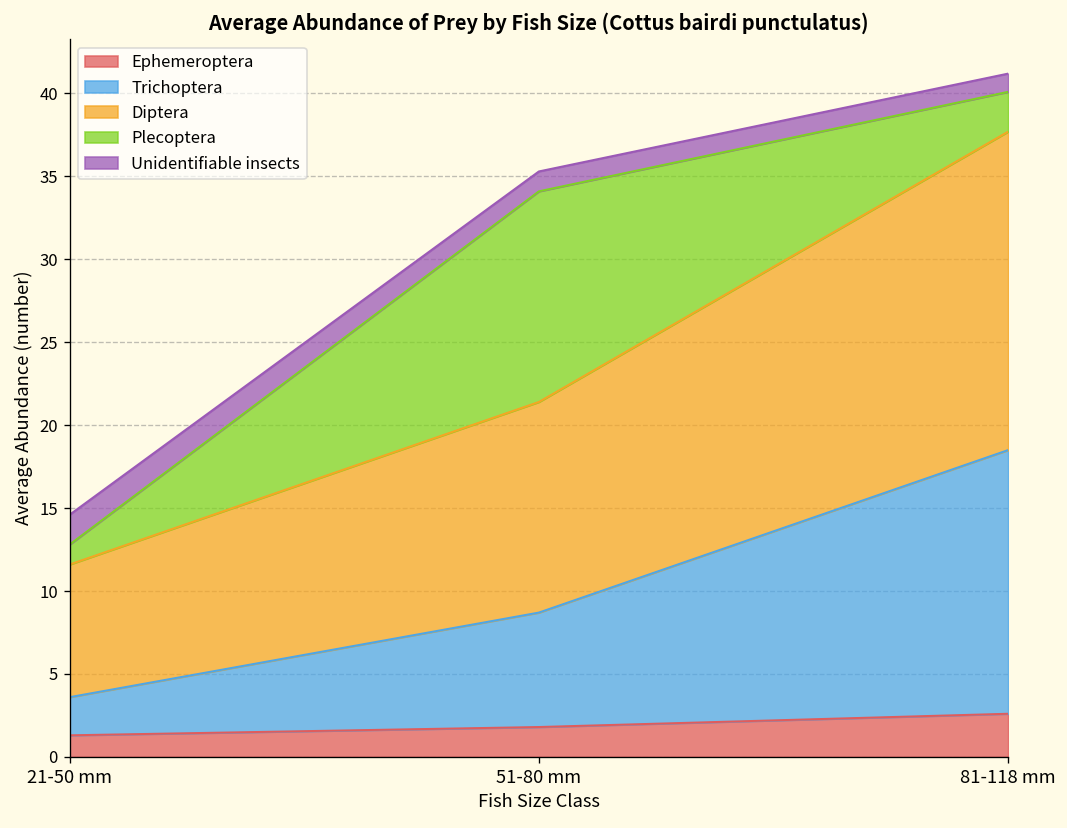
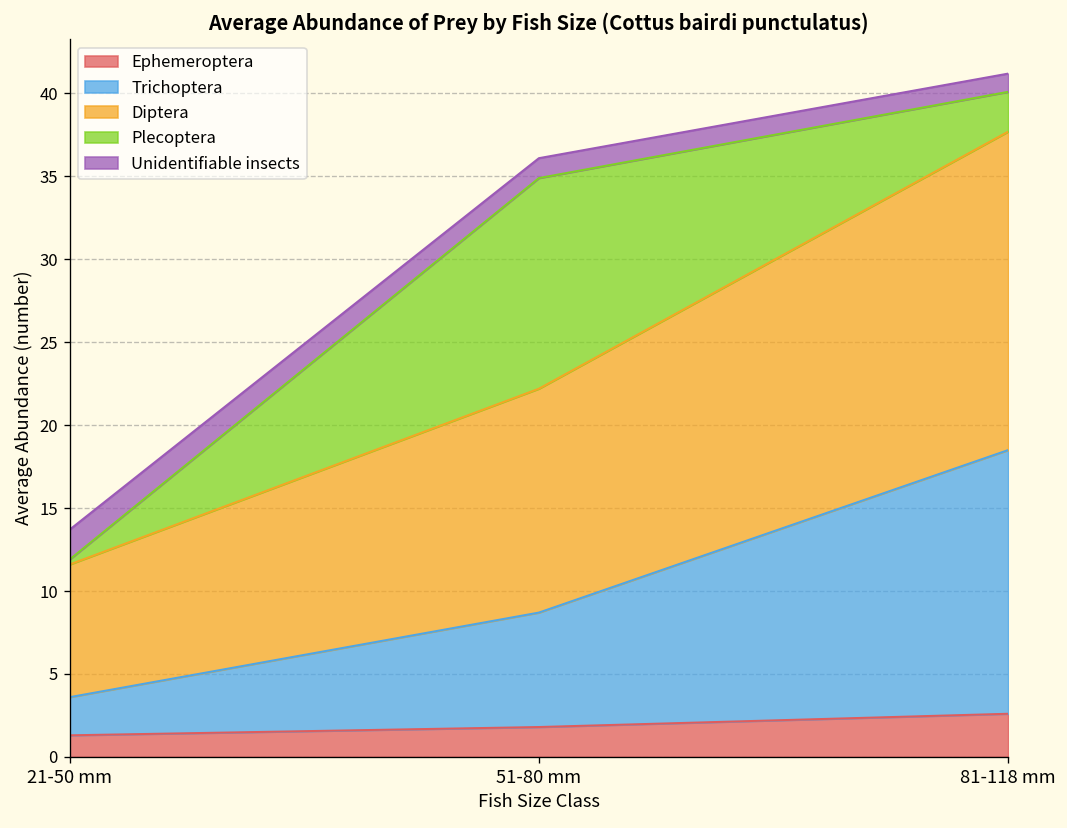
  {
    "Ephemeroptera": {
      "21-50 mm": 1.3,
      "51-80 mm": 1.8,
      "81-118 mm": 2.6
    },
    "Trichoptera": {
      "21-50 mm": 2.3,
      "51-80 mm": 6.9,
      "81-118 mm": 15.9
    },
    "Diptera": {
      "21-50 mm": 8.0,
-     "51-80 mm": 12.7,
+     "51-80 mm": 13.5,
      "81-118 mm": 19.2
    },
    "Plecoptera": {
-     "21-50 mm": 1.2,
+     "21-50 mm": 0.3,
      "51-80 mm": 12.7,
      "81-118 mm": 2.4
    },
    "Unidentifiable insects": {
      "21-50 mm": 1.8,
      "51-80 mm": 1.2,
      "81-118 mm": 1.1
    }
  }
